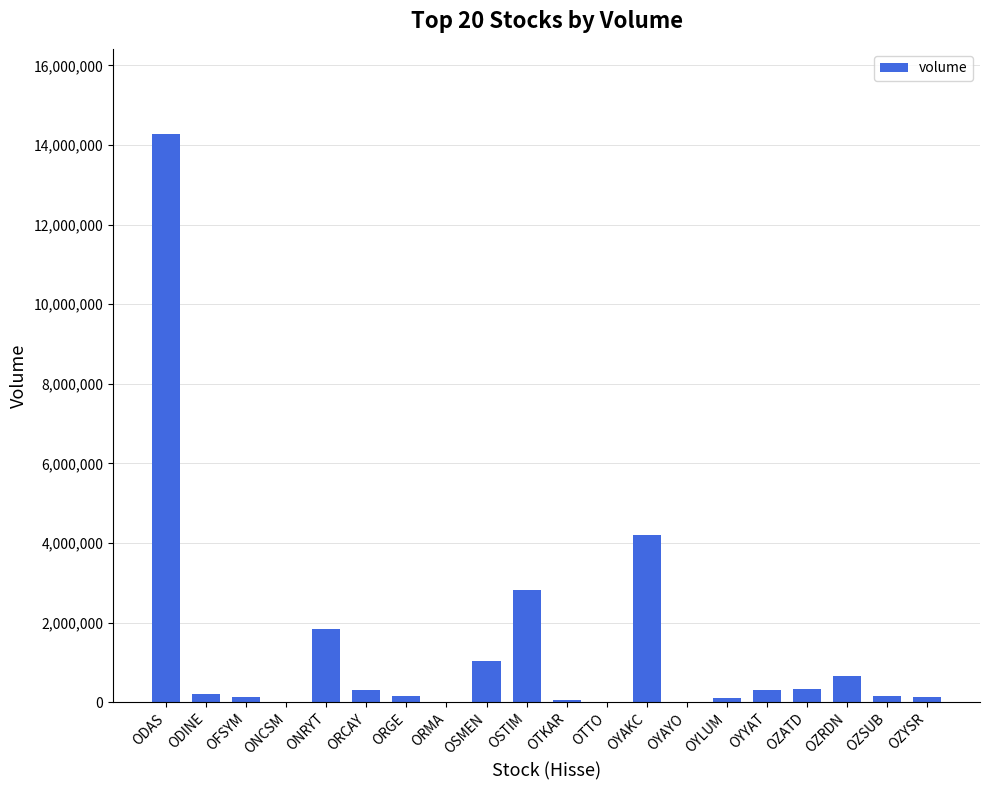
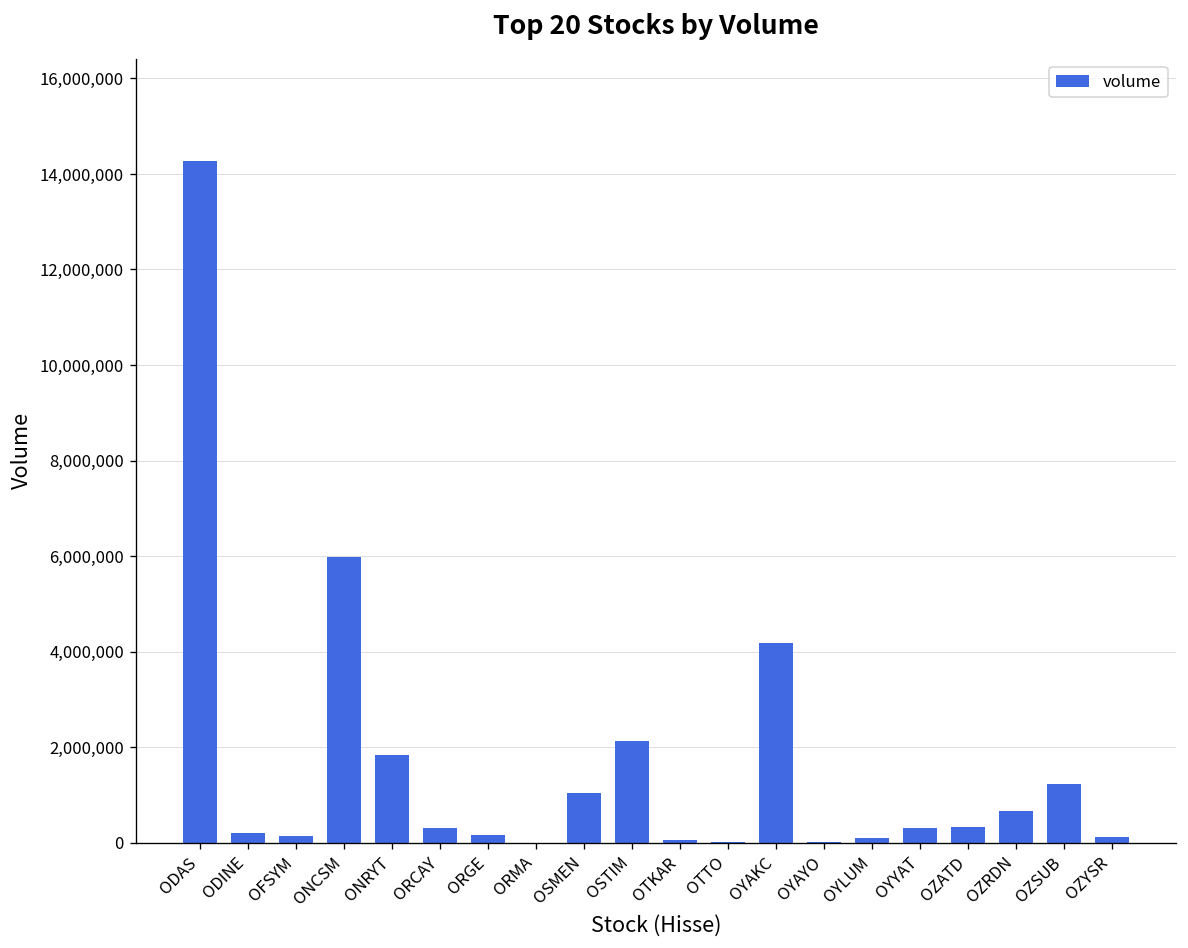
  {
    "ODAS": "14,300,000",
    "ODINE": "200,000",
    "OFSYM": "100,000",
-   "ONCSM": "0",
+   "ONCSM": "6,000,000",
    "ONRYT": "1,800,000",
    "ORCAY": "300,000",
    "ORGE": "200,000",
    "OSMEN": "1,000,000",
-   "OSTIM": "2,800,000",
+   "OSTIM": "2,100,000",
    "OYAKC": "4,200,000",
    "OYLUM": "100,000",
    "OYYAT": "300,000",
    "OZATD": "300,000",
    "OZRDN": "700,000",
-   "OZSUB": "200,000",
+   "OZSUB": "1,200,000",
    "OZYSR": "100,000"
  }
